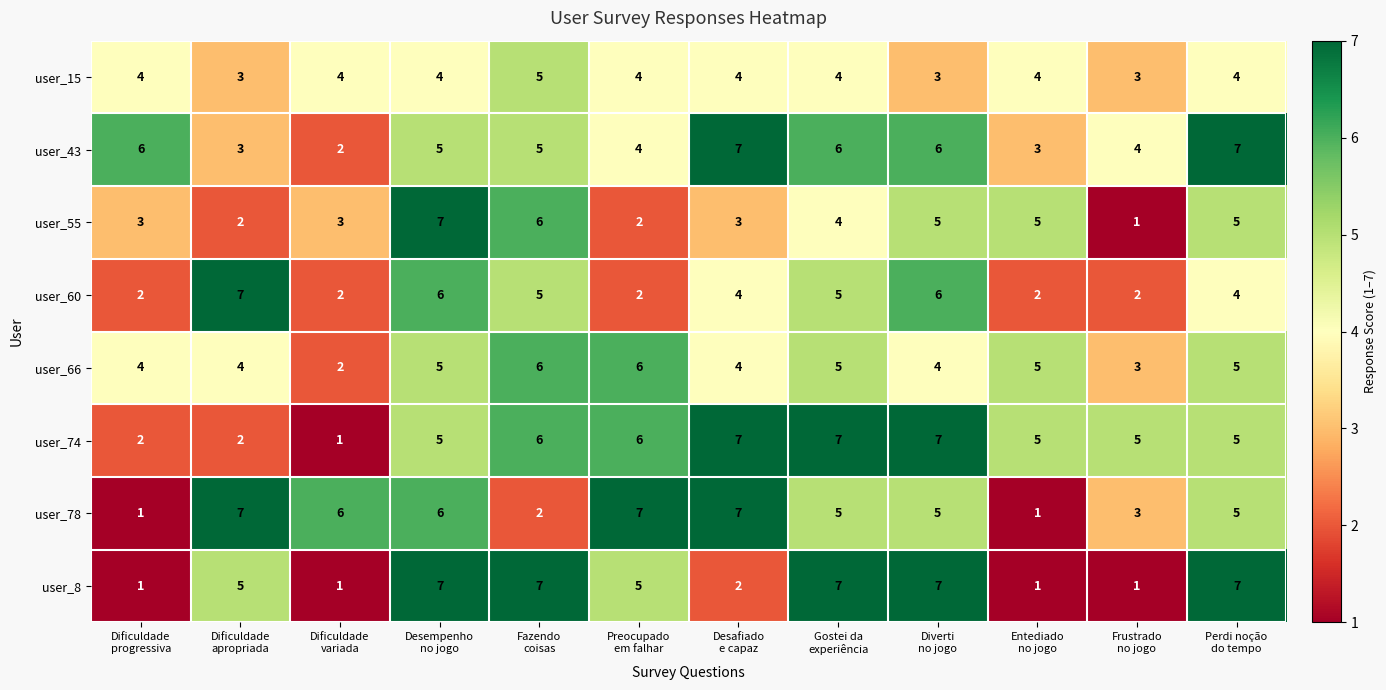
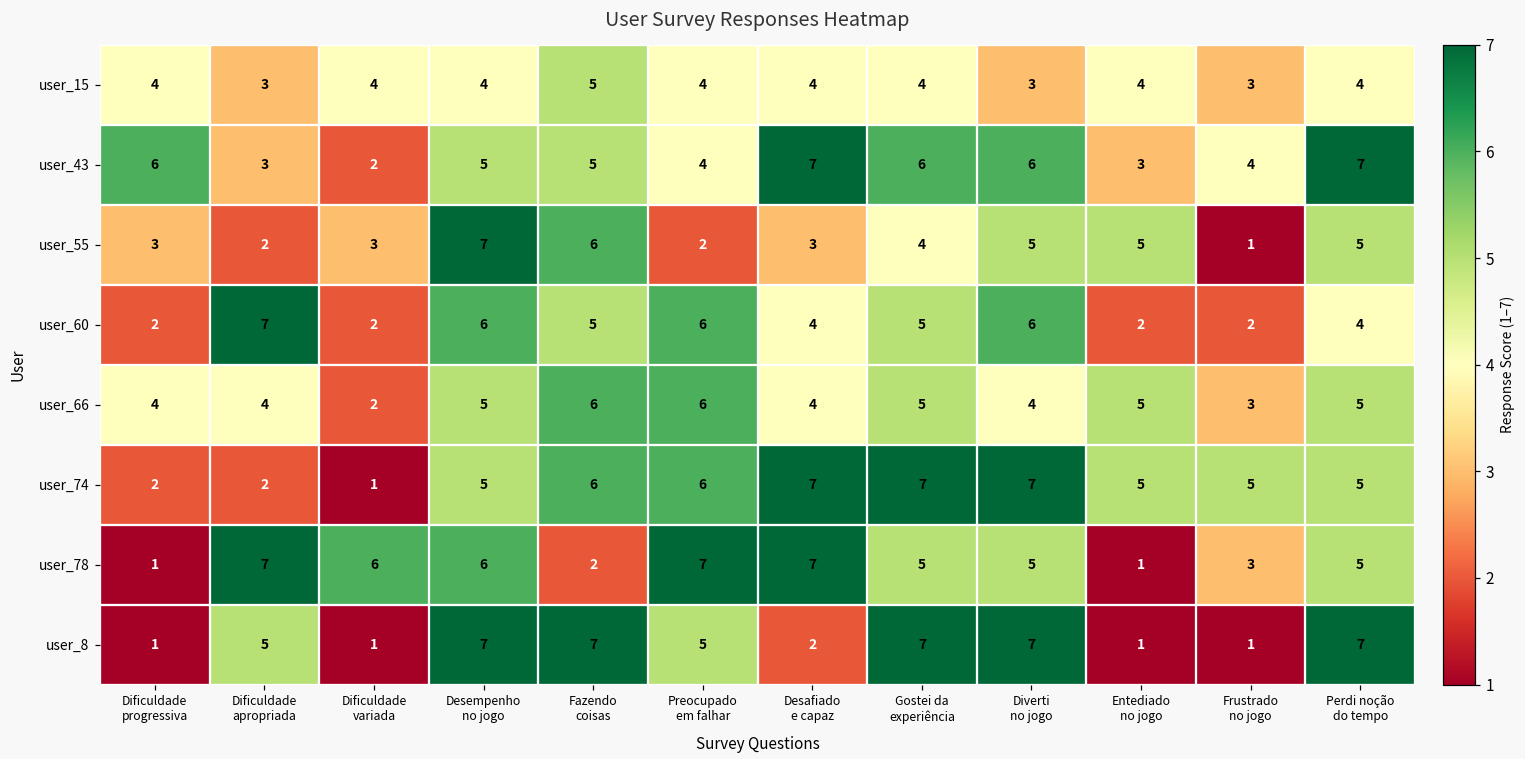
  {
    "user_15": {
      "Dificuldade progressiva": 4,
      "Dificuldade apropriada": 3,
      "Dificuldade variada": 4,
      "Desempenho no jogo": 4,
      "Fazendo coisas": 5,
      "Preocupado em falhar": 4,
      "Desafiado e capaz": 4,
      "Gostei da experiência": 4,
      "Diverti no jogo": 3,
      "Entediado no jogo": 4,
      "Frustrado no jogo": 3,
      "Perdi noção do tempo": 4
    },
    "user_43": {
      "Dificuldade progressiva": 6,
      "Dificuldade apropriada": 3,
      "Dificuldade variada": 2,
      "Desempenho no jogo": 5,
      "Fazendo coisas": 5,
      "Preocupado em falhar": 4,
      "Desafiado e capaz": 7,
      "Gostei da experiência": 6,
      "Diverti no jogo": 6,
      "Entediado no jogo": 3,
      "Frustrado no jogo": 4,
      "Perdi noção do tempo": 7
    },
    "user_55": {
      "Dificuldade progressiva": 3,
      "Dificuldade apropriada": 2,
      "Dificuldade variada": 3,
      "Desempenho no jogo": 7,
      "Fazendo coisas": 6,
      "Preocupado em falhar": 2,
      "Desafiado e capaz": 3,
      "Gostei da experiência": 4,
      "Diverti no jogo": 5,
      "Entediado no jogo": 5,
      "Frustrado no jogo": 1,
      "Perdi noção do tempo": 5
    },
    "user_60": {
      "Dificuldade progressiva": 2,
      "Dificuldade apropriada": 7,
      "Dificuldade variada": 2,
      "Desempenho no jogo": 6,
      "Fazendo coisas": 5,
-     "Preocupado em falhar": 2,
+     "Preocupado em falhar": 6,
      "Desafiado e capaz": 4,
      "Gostei da experiência": 5,
      "Diverti no jogo": 6,
      "Entediado no jogo": 2,
      "Frustrado no jogo": 2,
      "Perdi noção do tempo": 4
    },
    "user_66": {
      "Dificuldade progressiva": 4,
      "Dificuldade apropriada": 4,
      "Dificuldade variada": 2,
      "Desempenho no jogo": 5,
      "Fazendo coisas": 6,
      "Preocupado em falhar": 6,
      "Desafiado e capaz": 4,
      "Gostei da experiência": 5,
      "Diverti no jogo": 4,
      "Entediado no jogo": 5,
      "Frustrado no jogo": 3,
      "Perdi noção do tempo": 5
    },
    "user_74": {
      "Dificuldade progressiva": 2,
      "Dificuldade apropriada": 2,
      "Dificuldade variada": 1,
      "Desempenho no jogo": 5,
      "Fazendo coisas": 6,
      "Preocupado em falhar": 6,
      "Desafiado e capaz": 7,
      "Gostei da experiência": 7,
      "Diverti no jogo": 7,
      "Entediado no jogo": 5,
      "Frustrado no jogo": 5,
      "Perdi noção do tempo": 5
    },
    "user_78": {
      "Dificuldade progressiva": 1,
      "Dificuldade apropriada": 7,
      "Dificuldade variada": 6,
      "Desempenho no jogo": 6,
      "Fazendo coisas": 2,
      "Preocupado em falhar": 7,
      "Desafiado e capaz": 7,
      "Gostei da experiência": 5,
      "Diverti no jogo": 5,
      "Entediado no jogo": 1,
      "Frustrado no jogo": 3,
      "Perdi noção do tempo": 5
    },
    "user_8": {
      "Dificuldade progressiva": 1,
      "Dificuldade apropriada": 5,
      "Dificuldade variada": 1,
      "Desempenho no jogo": 7,
      "Fazendo coisas": 7,
      "Preocupado em falhar": 5,
      "Desafiado e capaz": 2,
      "Gostei da experiência": 7,
      "Diverti no jogo": 7,
      "Entediado no jogo": 1,
      "Frustrado no jogo": 1,
      "Perdi noção do tempo": 7
    }
  }
